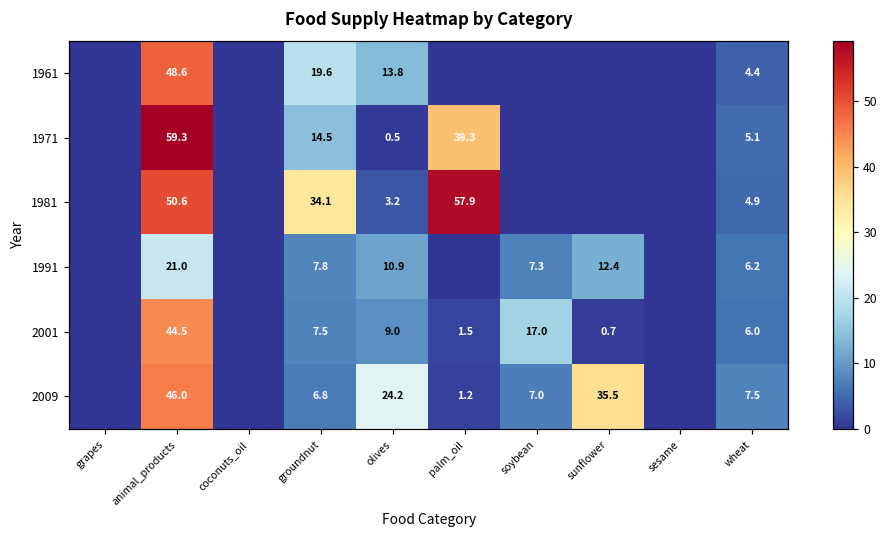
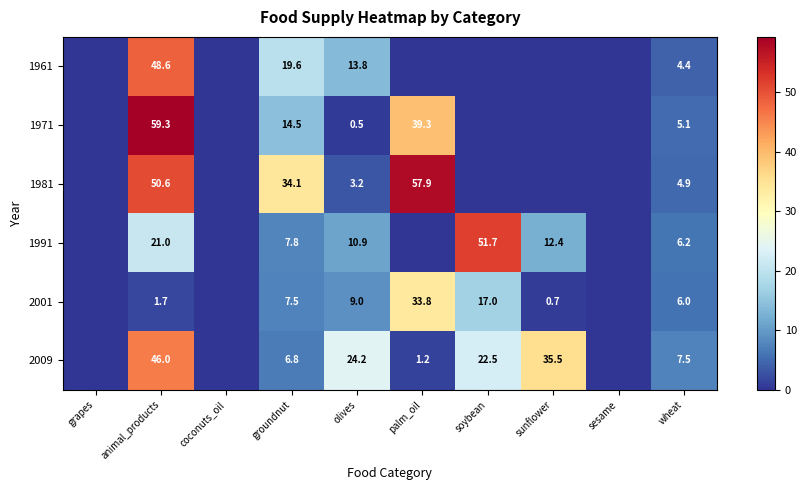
  {
    "1961": {
      "animal_products": 48.6,
      "groundnut": 19.6,
      "olives": 13.8,
      "wheat": 4.4
    },
    "1971": {
      "animal_products": 59.3,
      "groundnut": 14.5,
      "olives": 0.5,
      "palm_oil": 39.3,
      "wheat": 5.1
    },
    "1981": {
      "animal_products": 50.6,
      "groundnut": 34.1,
      "olives": 3.2,
      "palm_oil": 57.9,
      "wheat": 4.9
    },
    "1991": {
      "animal_products": 21.0,
      "groundnut": 7.8,
      "olives": 10.9,
-     "soybean": 7.3,
+     "soybean": 51.7,
      "sunflower": 12.4,
      "wheat": 6.2
    },
    "2001": {
-     "animal_products": 44.5,
+     "animal_products": 1.7,
      "groundnut": 7.5,
      "olives": 9.0,
-     "palm_oil": 1.5,
+     "palm_oil": 33.8,
      "soybean": 17.0,
      "sunflower": 0.7,
      "wheat": 6.0
    },
    "2009": {
      "animal_products": 46.0,
      "groundnut": 6.8,
      "olives": 24.2,
      "palm_oil": 1.2,
-     "soybean": 7.0,
+     "soybean": 22.5,
      "sunflower": 35.5,
      "wheat": 7.5
    }
  }
